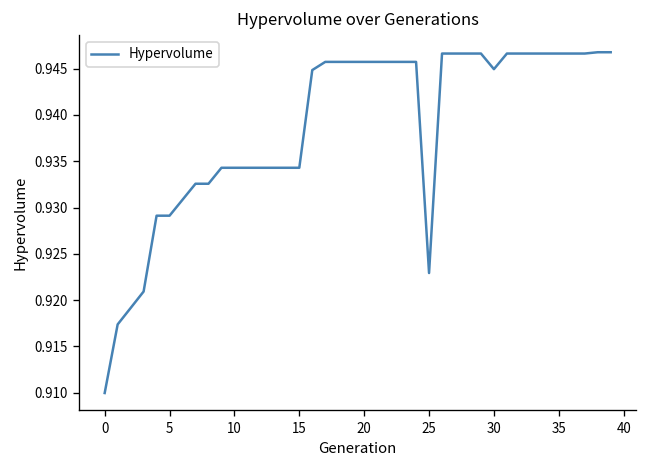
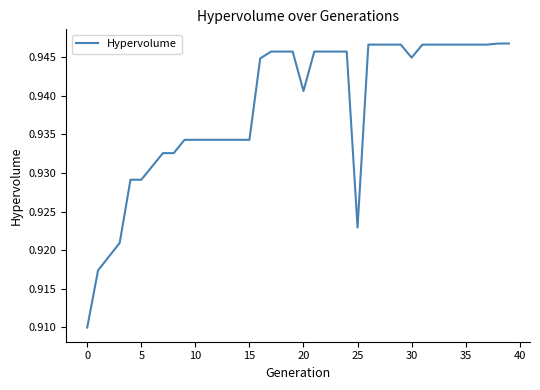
  {
    "0": 0.910,
    "5": 0.929,
    "10": 0.934,
    "15": 0.934,
-   "20": 0.946,
+   "20": 0.941,
    "25": 0.923,
    "30": 0.945,
    "35": 0.947
  }
